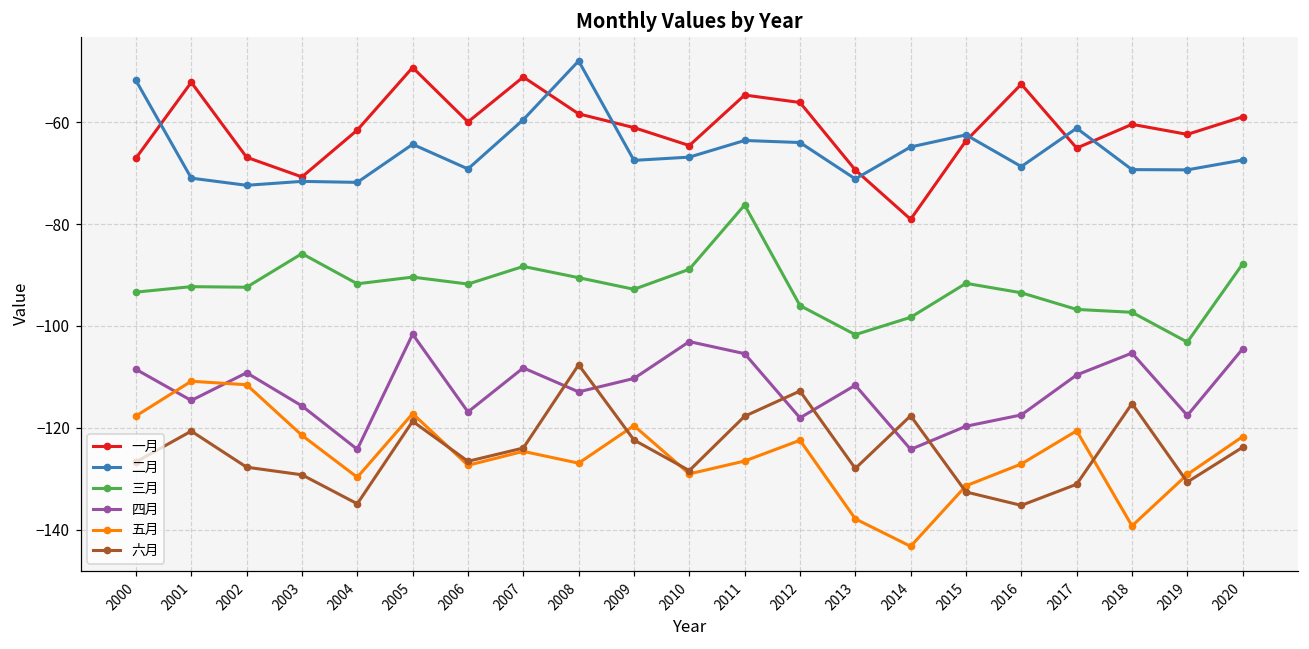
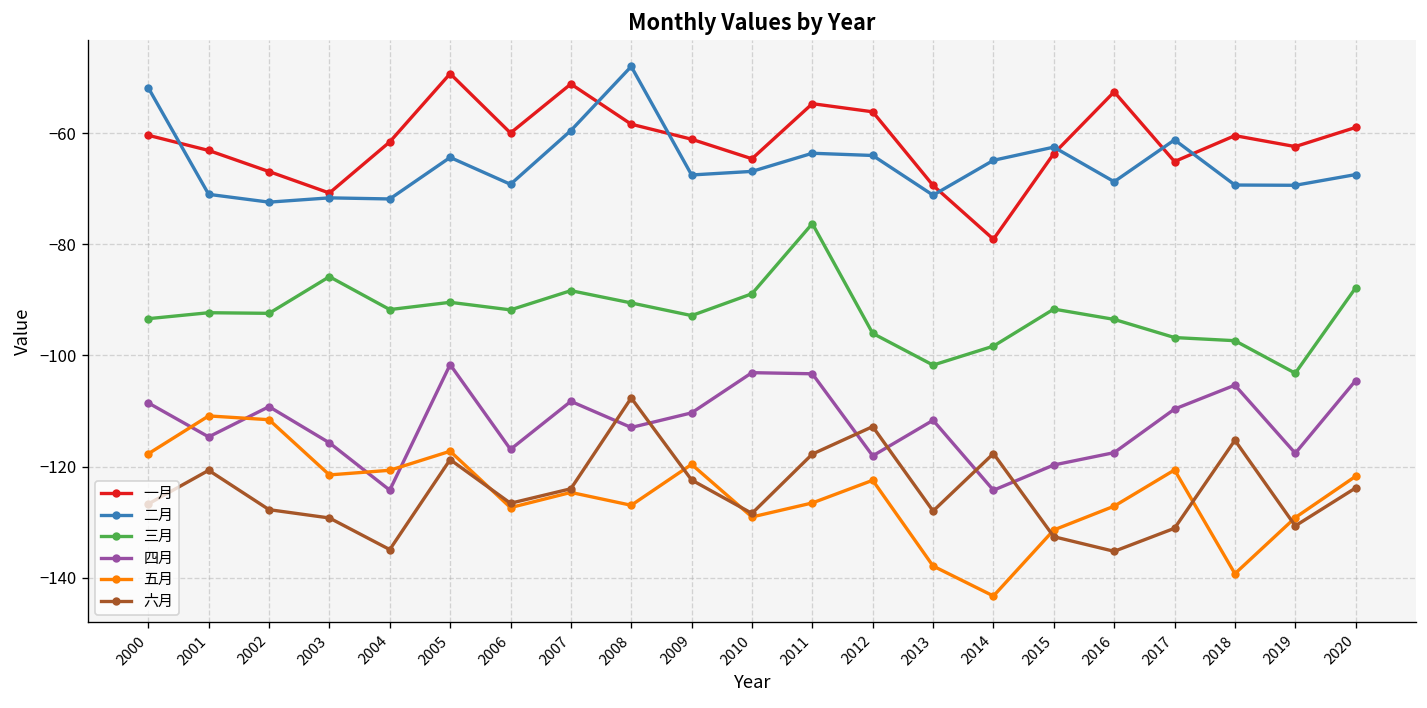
  {
    "一月": {
-     "2000": -67,
-     "2001": -52,
+     "2000": -60,
+     "2001": -63,
      "2002": -67,
      "2003": -71,
      "2004": -62,
      "2005": -49,
      "2006": -60,
      "2007": -51,
      "2008": -58,
      "2009": -61,
      "2010": -65,
      "2011": -55,
      "2012": -56,
      "2013": -69,
      "2014": -79,
      "2015": -64,
      "2016": -53,
      "2017": -65,
      "2018": -60,
      "2019": -62,
      "2020": -59
    },
    "二月": {
      "2000": -52,
      "2001": -71,
      "2002": -72,
      "2003": -72,
      "2004": -72,
      "2005": -64,
      "2006": -69,
      "2007": -60,
      "2008": -48,
      "2009": -68,
      "2010": -67,
      "2011": -64,
      "2012": -64,
      "2013": -71,
      "2014": -65,
      "2015": -62,
      "2016": -69,
      "2017": -61,
      "2018": -69,
      "2019": -69,
      "2020": -67
    },
    "三月": {
      "2000": -93,
      "2001": -92,
      "2002": -92,
      "2003": -86,
      "2004": -92,
      "2005": -90,
      "2006": -92,
      "2007": -88,
      "2008": -91,
      "2009": -93,
      "2010": -89,
      "2011": -76,
      "2012": -96,
      "2013": -102,
      "2014": -98,
      "2015": -92,
      "2016": -94,
      "2017": -97,
      "2018": -97,
      "2019": -103,
      "2020": -88
    },
    "四月": {
      "2000": -109,
      "2001": -115,
      "2002": -109,
      "2003": -116,
      "2004": -124,
      "2005": -102,
      "2006": -117,
      "2007": -108,
      "2008": -113,
      "2009": -110,
      "2010": -103,
-     "2011": -105,
+     "2011": -103,
      "2012": -118,
      "2013": -112,
      "2014": -124,
      "2015": -120,
      "2016": -117,
      "2017": -110,
      "2018": -105,
      "2019": -118,
      "2020": -105
    },
    "五月": {
      "2000": -118,
      "2001": -111,
      "2002": -112,
      "2003": -121,
-     "2004": -130,
+     "2004": -121,
      "2005": -117,
      "2006": -127,
      "2007": -125,
      "2008": -127,
      "2009": -120,
      "2010": -129,
      "2011": -127,
      "2012": -122,
      "2013": -138,
      "2014": -143,
      "2015": -131,
      "2016": -127,
      "2017": -121,
      "2018": -139,
      "2019": -129,
      "2020": -122
    },
    "六月": {
      "2001": -121,
      "2002": -128,
      "2003": -129,
      "2004": -135,
      "2005": -119,
      "2006": -127,
      "2007": -124,
      "2008": -108,
      "2009": -122,
      "2010": -128,
      "2011": -118,
      "2012": -113,
      "2013": -128,
      "2014": -118,
      "2015": -133,
      "2016": -135,
      "2017": -131,
      "2018": -115,
      "2019": -131,
      "2020": -124
    }
  }
